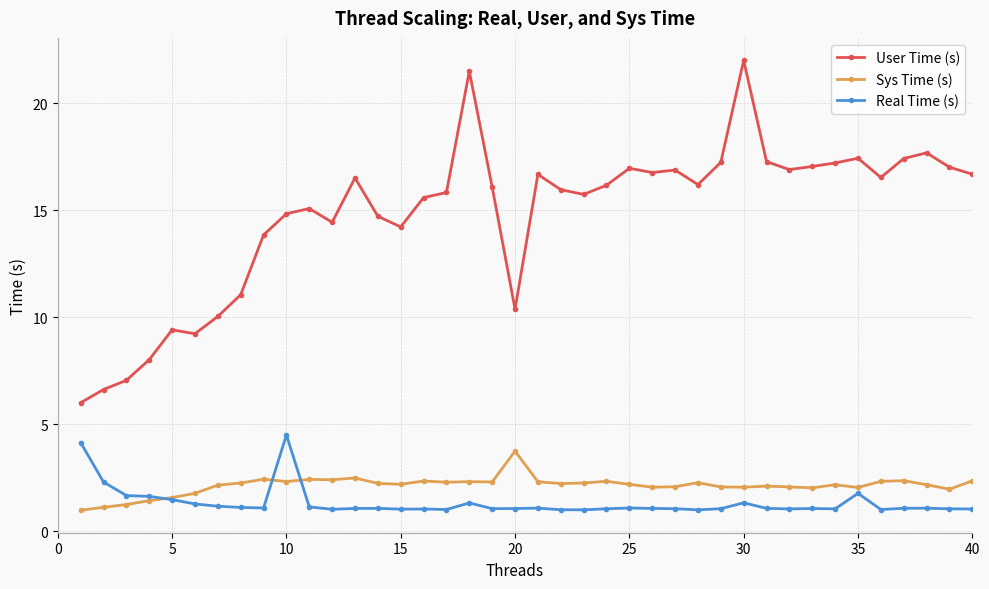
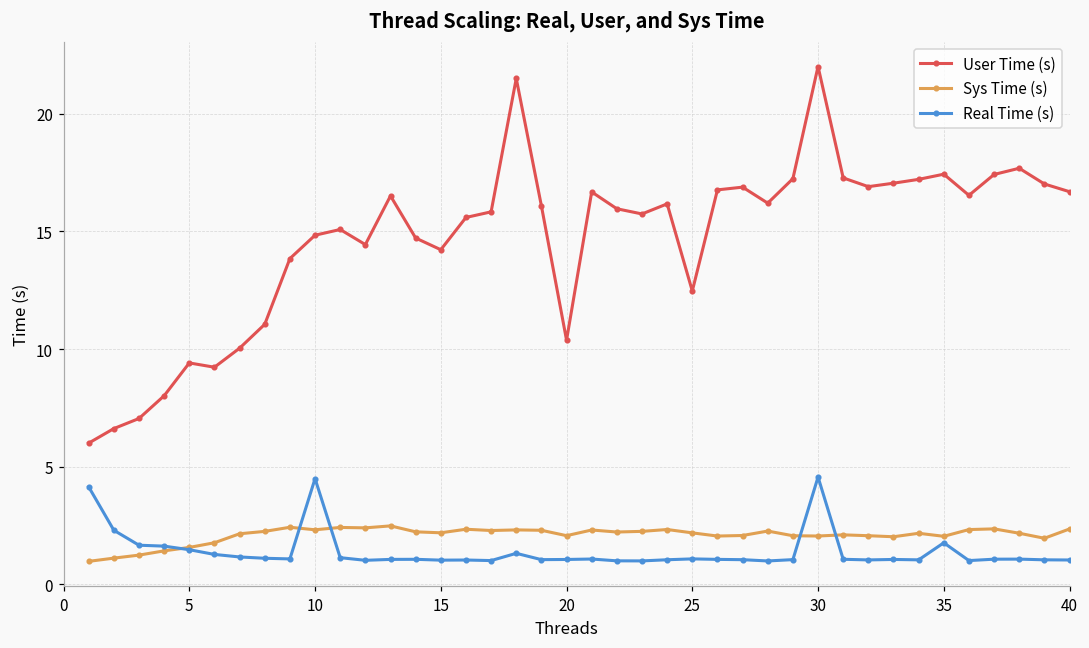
  {
    "User Time (s)": {
      "5": 9.4,
      "10": 14.8,
      "15": 14.2,
      "20": 10.4,
-     "25": 17.0,
+     "25": 12.5,
      "30": 22.0,
      "35": 17.4,
      "40": 16.7
    },
    "Sys Time (s)": {
      "10": 2.3,
      "15": 2.2,
-     "20": 3.7,
+     "20": 2.1,
      "25": 2.2,
      "30": 2.1,
      "35": 2.0,
      "40": 2.4
    },
    "Real Time (s)": {
      "10": 4.5,
      "15": 1.0,
      "20": 1.1,
      "25": 1.1,
-     "30": 1.3,
+     "30": 4.6,
      "35": 1.8,
      "40": 1.0
    }
  }
